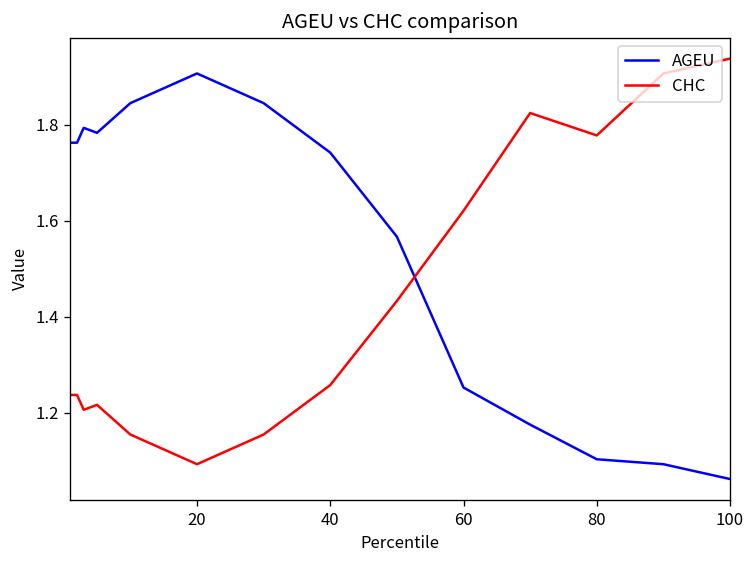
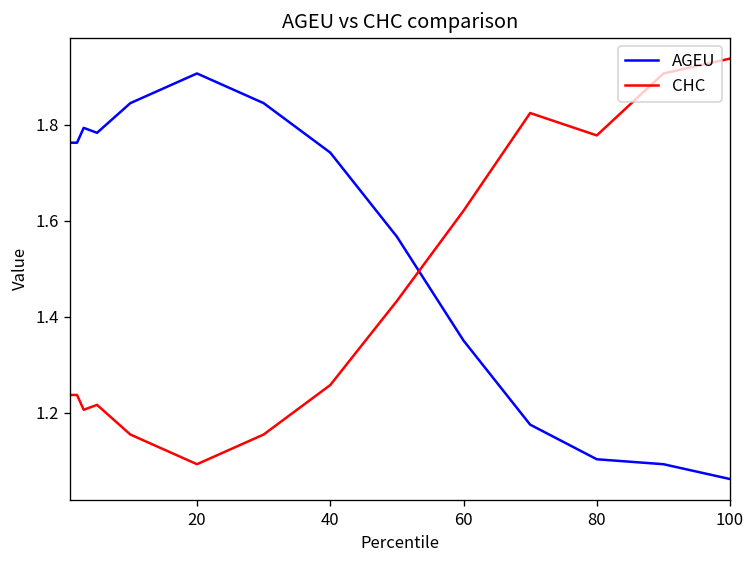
  {
    "AGEU": {
      "20": 1.91,
      "40": 1.74,
-     "60": 1.25,
+     "60": 1.35,
      "80": 1.10,
      "100": 1.06
    },
    "CHC": {
      "20": 1.09,
      "40": 1.26,
      "60": 1.62,
      "80": 1.78,
      "100": 1.94
    }
  }
